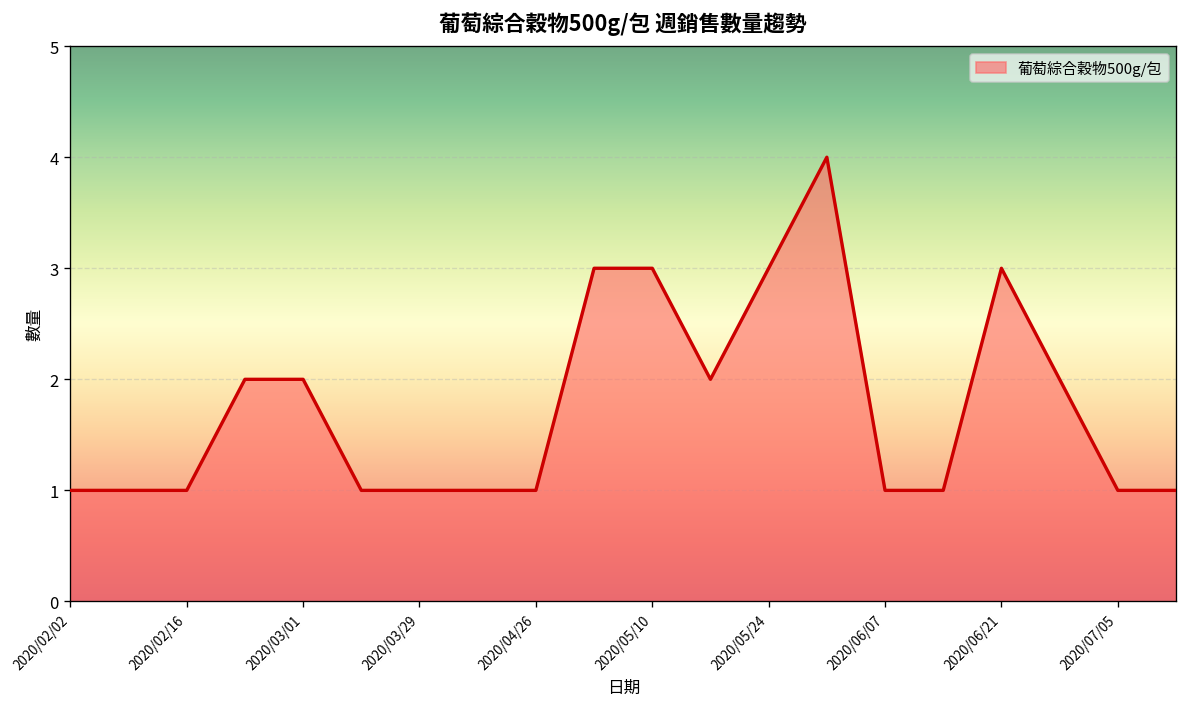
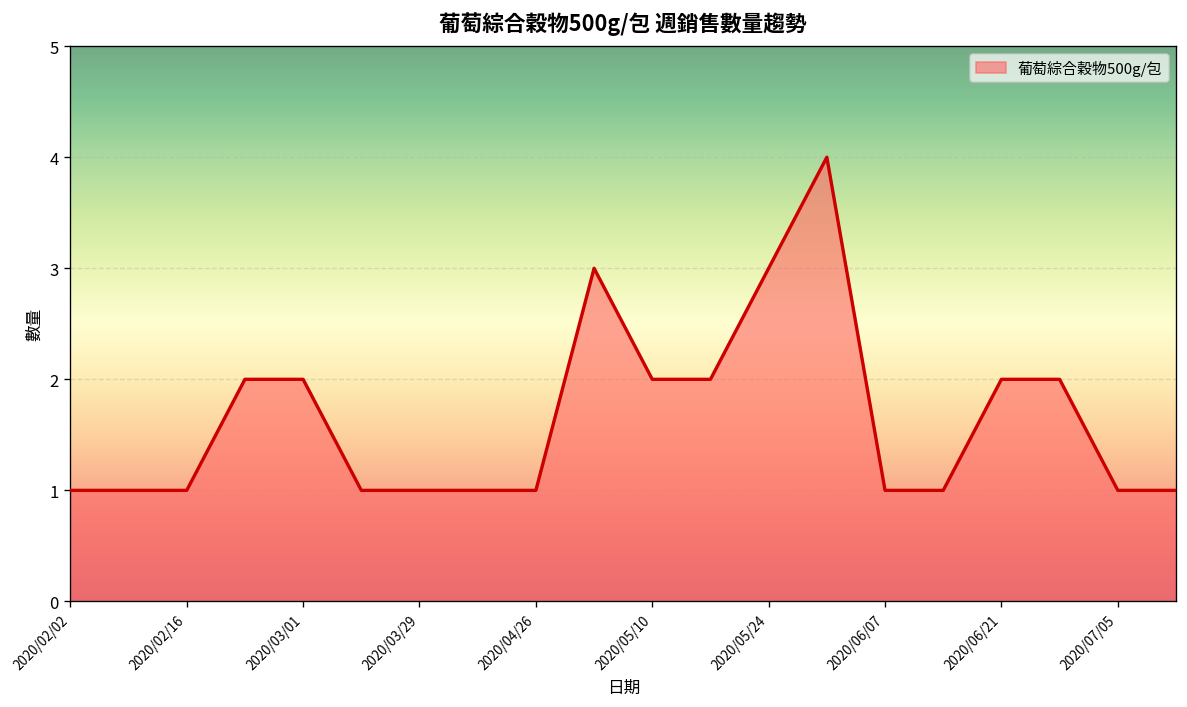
  {
    "2020/02/02": 1,
    "2020/02/16": 1,
    "2020/03/01": 2,
    "2020/03/29": 1,
    "2020/04/26": 1,
-   "2020/05/10": 3,
+   "2020/05/10": 2,
    "2020/05/24": 3,
    "2020/06/07": 1,
-   "2020/06/21": 3,
+   "2020/06/21": 2,
    "2020/07/05": 1
  }
